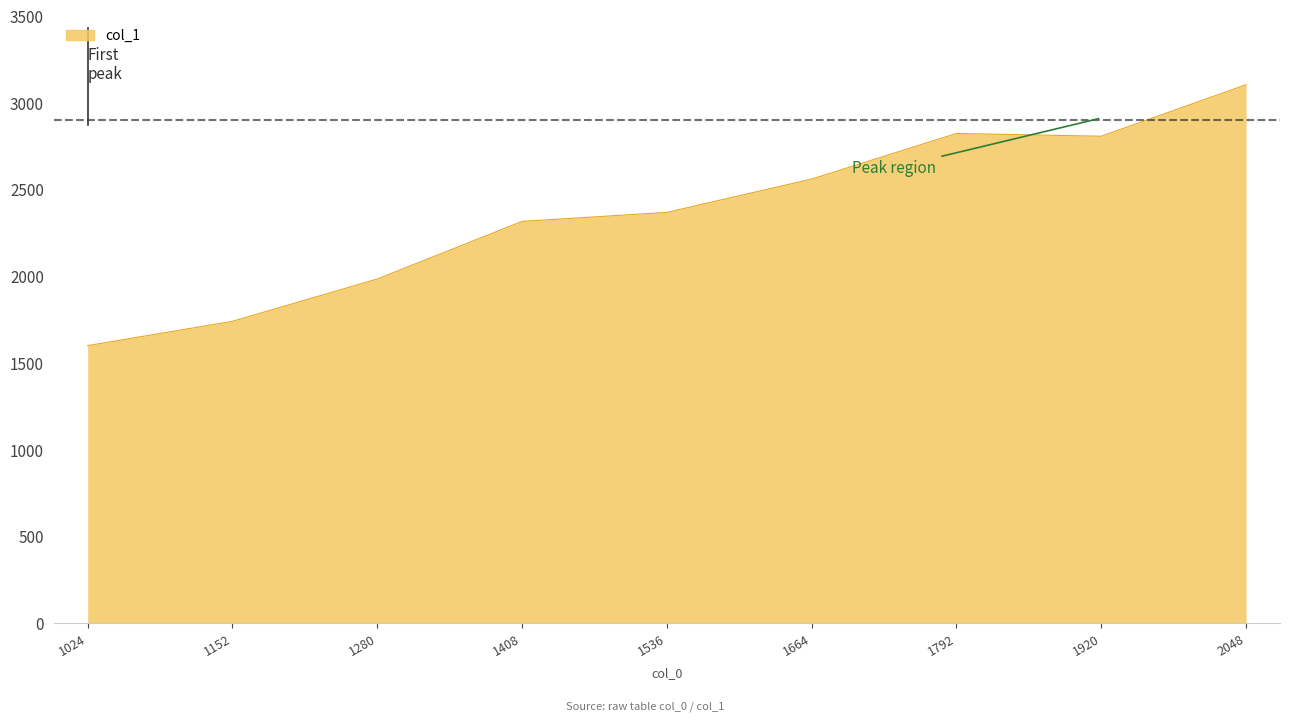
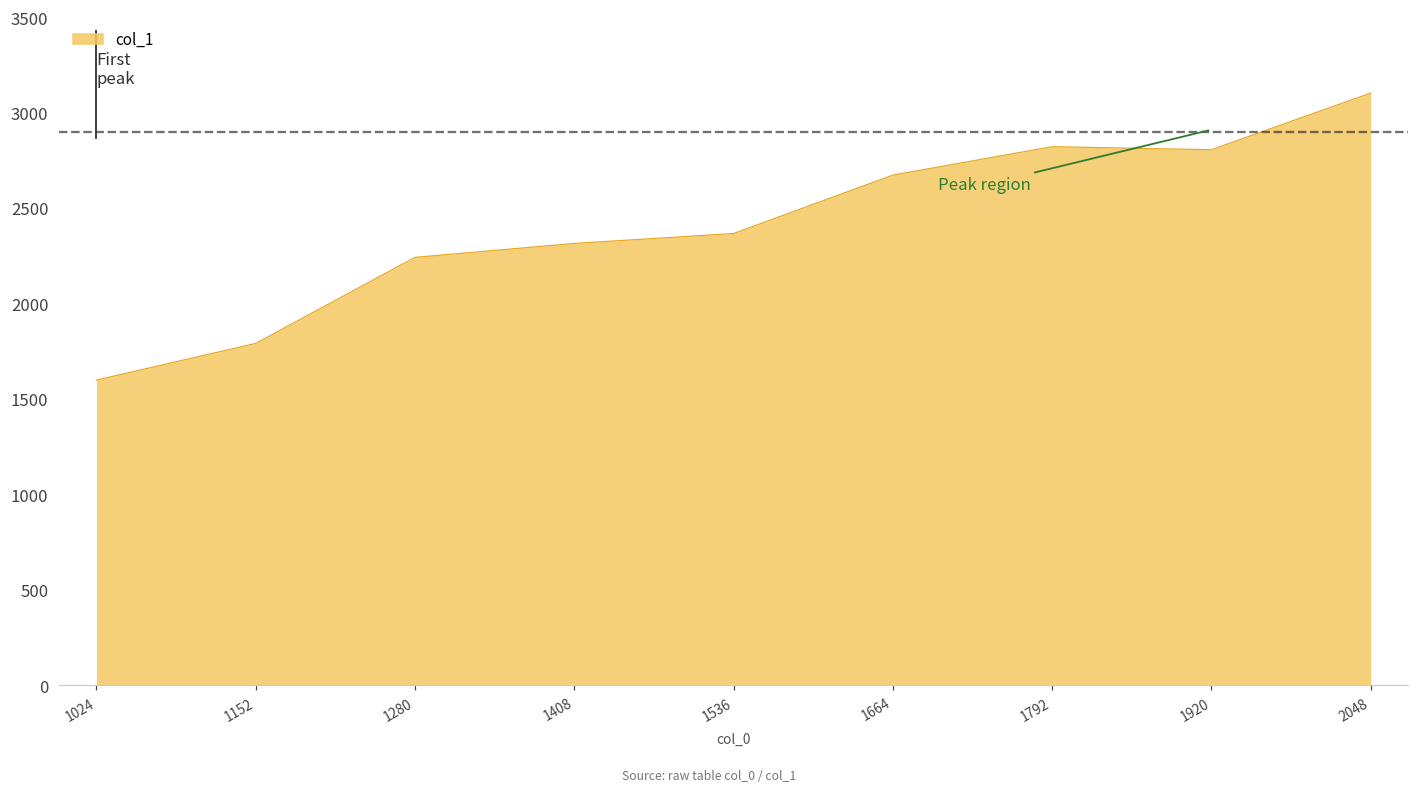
  {
    "1024": 1600,
-   "1152": 1740,
-   "1280": 1980,
+   "1152": 1790,
+   "1280": 2240,
    "1408": 2320,
    "1536": 2370,
-   "1664": 2560,
+   "1664": 2670,
    "1792": 2820,
    "1920": 2810,
    "2048": 3100
  }
